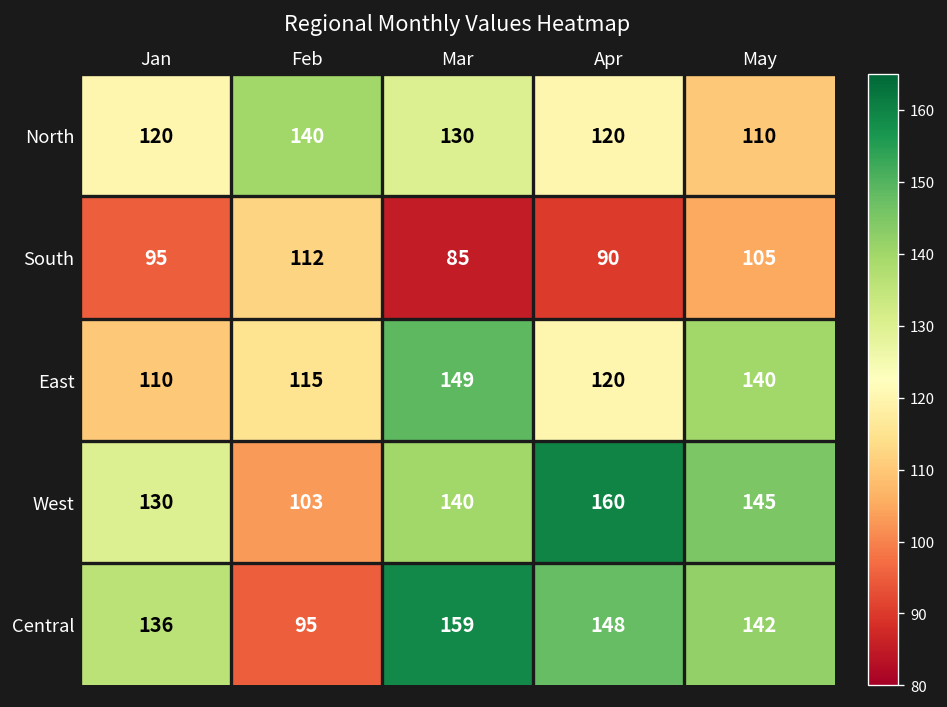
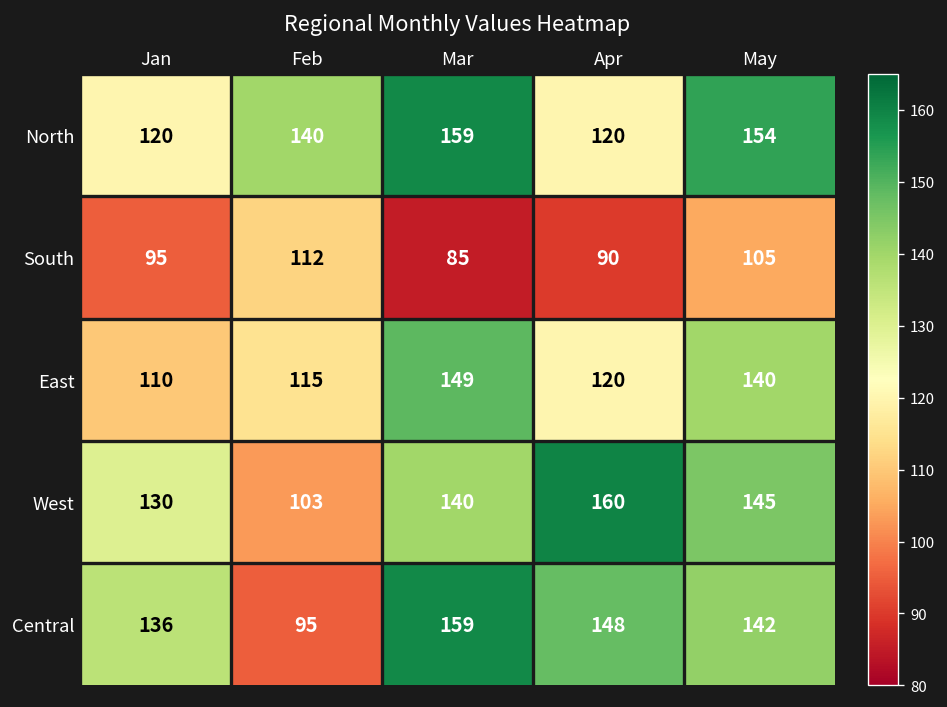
  {
    "North": {
      "Jan": 120,
      "Feb": 140,
-     "Mar": 130,
+     "Mar": 159,
      "Apr": 120,
-     "May": 110
+     "May": 154
    },
    "South": {
      "Jan": 95,
      "Feb": 112,
      "Mar": 85,
      "Apr": 90,
      "May": 105
    },
    "East": {
      "Jan": 110,
      "Feb": 115,
      "Mar": 149,
      "Apr": 120,
      "May": 140
    },
    "West": {
      "Jan": 130,
      "Feb": 103,
      "Mar": 140,
      "Apr": 160,
      "May": 145
    },
    "Central": {
      "Jan": 136,
      "Feb": 95,
      "Mar": 159,
      "Apr": 148,
      "May": 142
    }
  }
